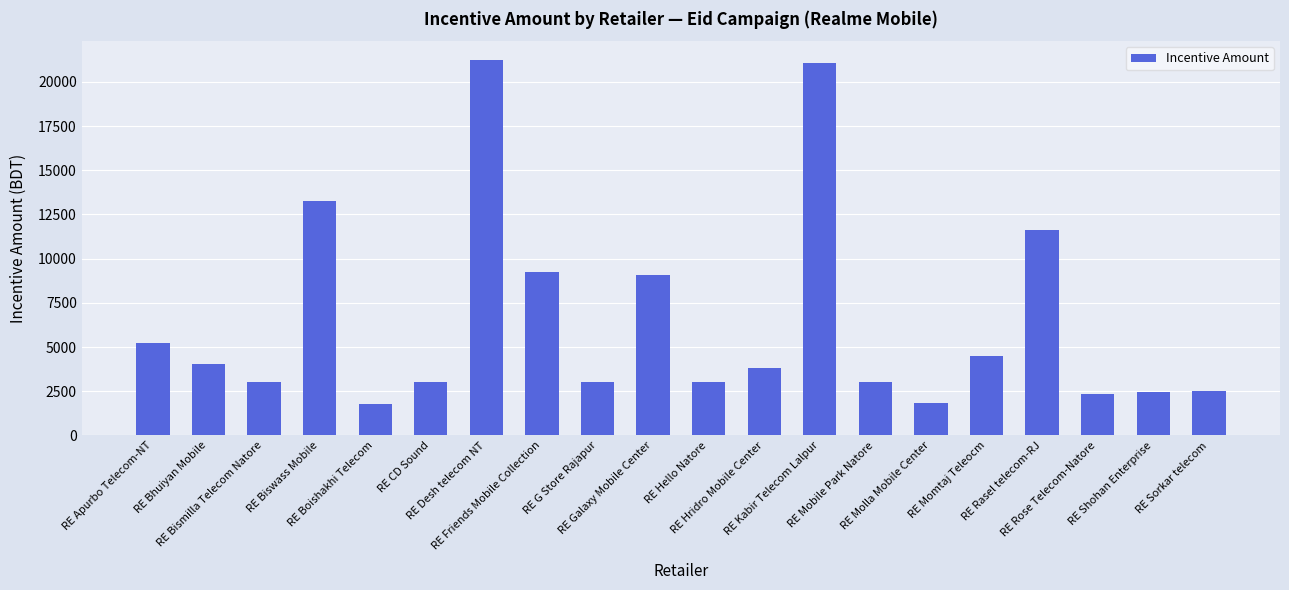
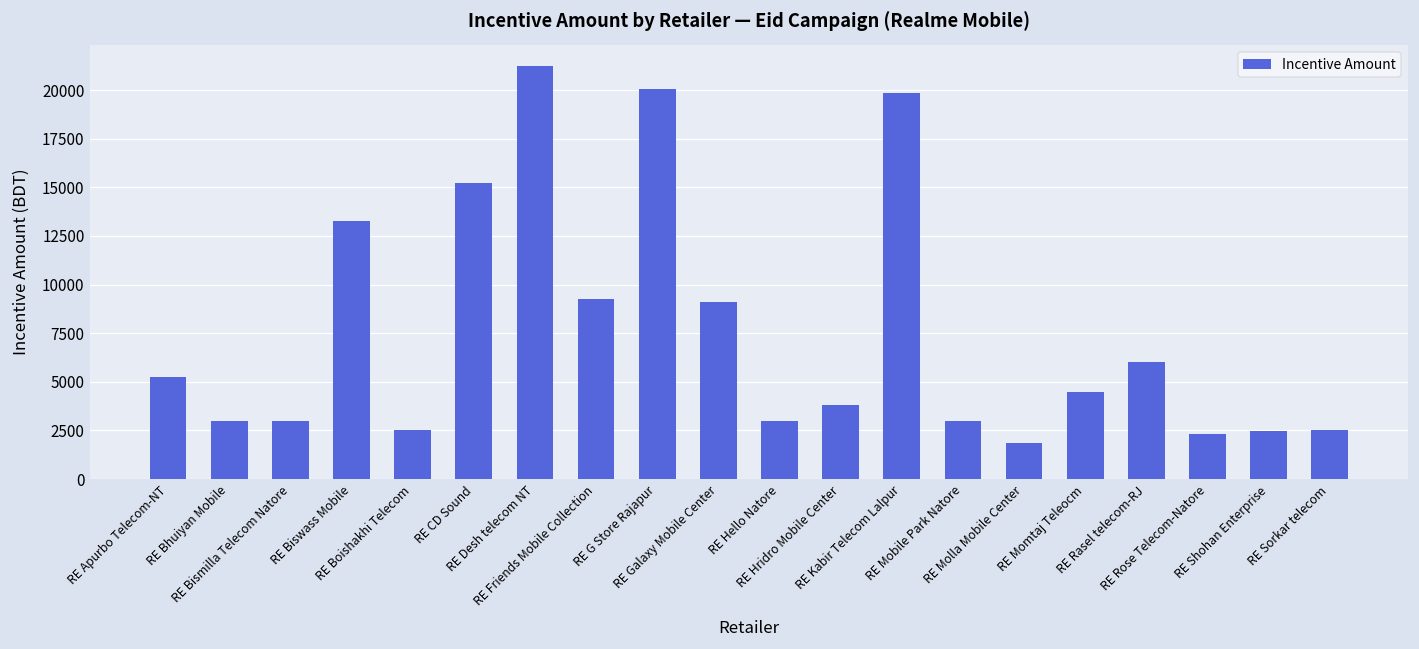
  {
    "RE Apurbo Telecom-NT": 5300,
-   "RE Bhuiyan Mobile": 4000,
+   "RE Bhuiyan Mobile": 3000,
    "RE Bismilla Telecom Natore": 3000,
    "RE Biswass Mobile": 13300,
-   "RE Boishakhi Telecom": 1800,
-   "RE CD Sound": 3000,
+   "RE Boishakhi Telecom": 2500,
+   "RE CD Sound": 15200,
    "RE Desh telecom NT": 21200,
    "RE Friends Mobile Collection": 9300,
-   "RE G Store Rajapur": 3000,
+   "RE G Store Rajapur": 20000,
    "RE Galaxy Mobile Center": 9100,
    "RE Hello Natore": 3000,
    "RE Hridro Mobile Center": 3800,
-   "RE Kabir Telecom Lalpur": 21100,
+   "RE Kabir Telecom Lalpur": 19900,
    "RE Mobile Park Natore": 3000,
    "RE Molla Mobile Center": 1800,
    "RE Momtaj Teleocm": 4500,
-   "RE Rasel telecom-RJ": 11600,
+   "RE Rasel telecom-RJ": 6000,
    "RE Rose Telecom-Natore": 2300,
    "RE Shohan Enterprise": 2500,
    "RE Sorkar telecom": 2500
  }
